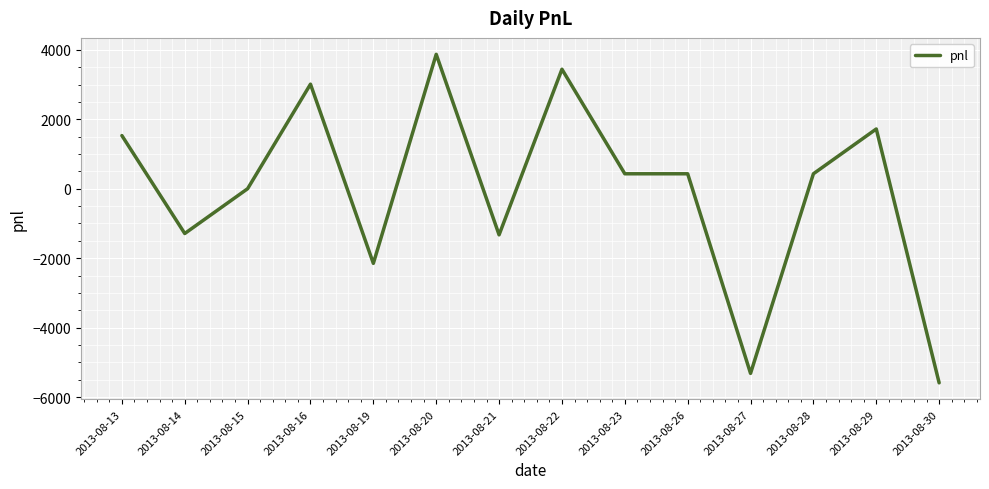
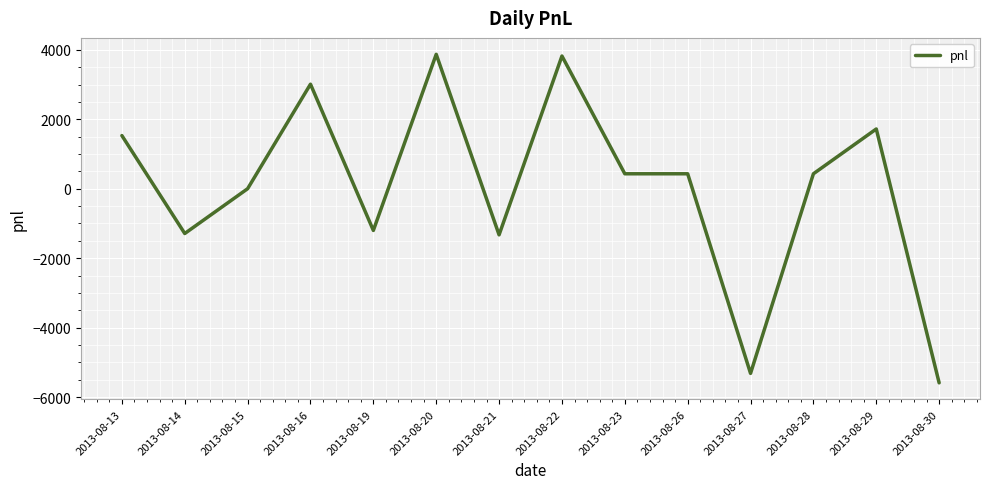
  {
    "2013-08-13": 1500,
    "2013-08-14": -1300,
    "2013-08-15": 0,
    "2013-08-16": 3000,
-   "2013-08-19": -2200,
+   "2013-08-19": -1200,
    "2013-08-20": 3900,
    "2013-08-21": -1300,
-   "2013-08-22": 3400,
+   "2013-08-22": 3800,
    "2013-08-23": 400,
    "2013-08-26": 400,
    "2013-08-27": -5300,
    "2013-08-28": 400,
    "2013-08-29": 1700,
    "2013-08-30": -5600
  }
